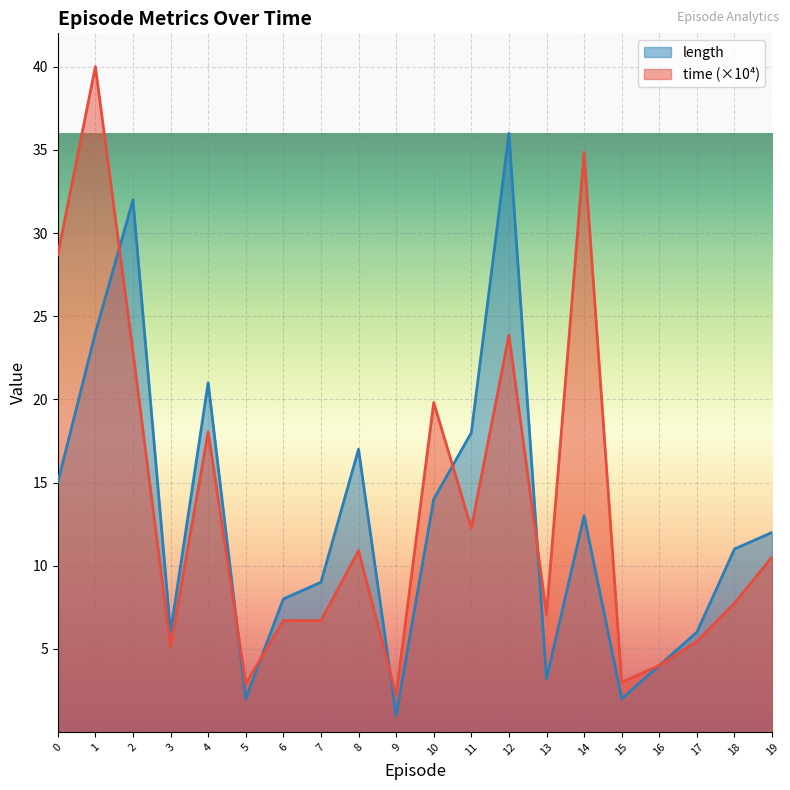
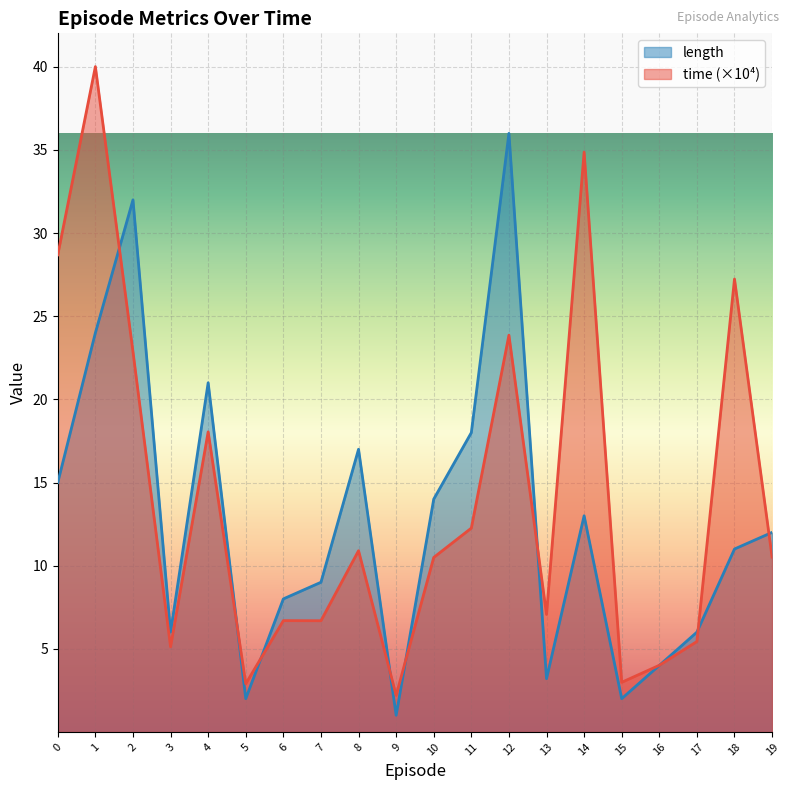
  {
    "length": {
      "0": 15.0,
      "1": 24.0,
      "2": 32.0,
      "3": 6.0,
      "4": 21.0,
      "5": 2.0,
      "6": 8.0,
      "7": 9.0,
      "8": 17.0,
      "9": 1.0,
      "10": 14.0,
      "11": 18.0,
      "12": 36.0,
      "13": 3.2,
      "14": 13.0,
      "15": 2.0,
      "17": 6.0,
      "18": 11.0,
      "19": 12.0
    },
    "time (×10⁴)": {
      "0": 28.7,
      "1": 40.0,
      "2": 22.9,
      "3": 5.1,
      "4": 18.0,
      "5": 2.9,
      "6": 6.7,
      "7": 6.7,
      "8": 10.9,
      "9": 2.2,
-     "10": 19.8,
+     "10": 10.5,
      "11": 12.3,
      "12": 23.9,
      "13": 7.1,
      "14": 34.9,
      "15": 3.0,
      "17": 5.4,
-     "18": 7.7,
+     "18": 27.2,
      "19": 10.5
    }
  }
